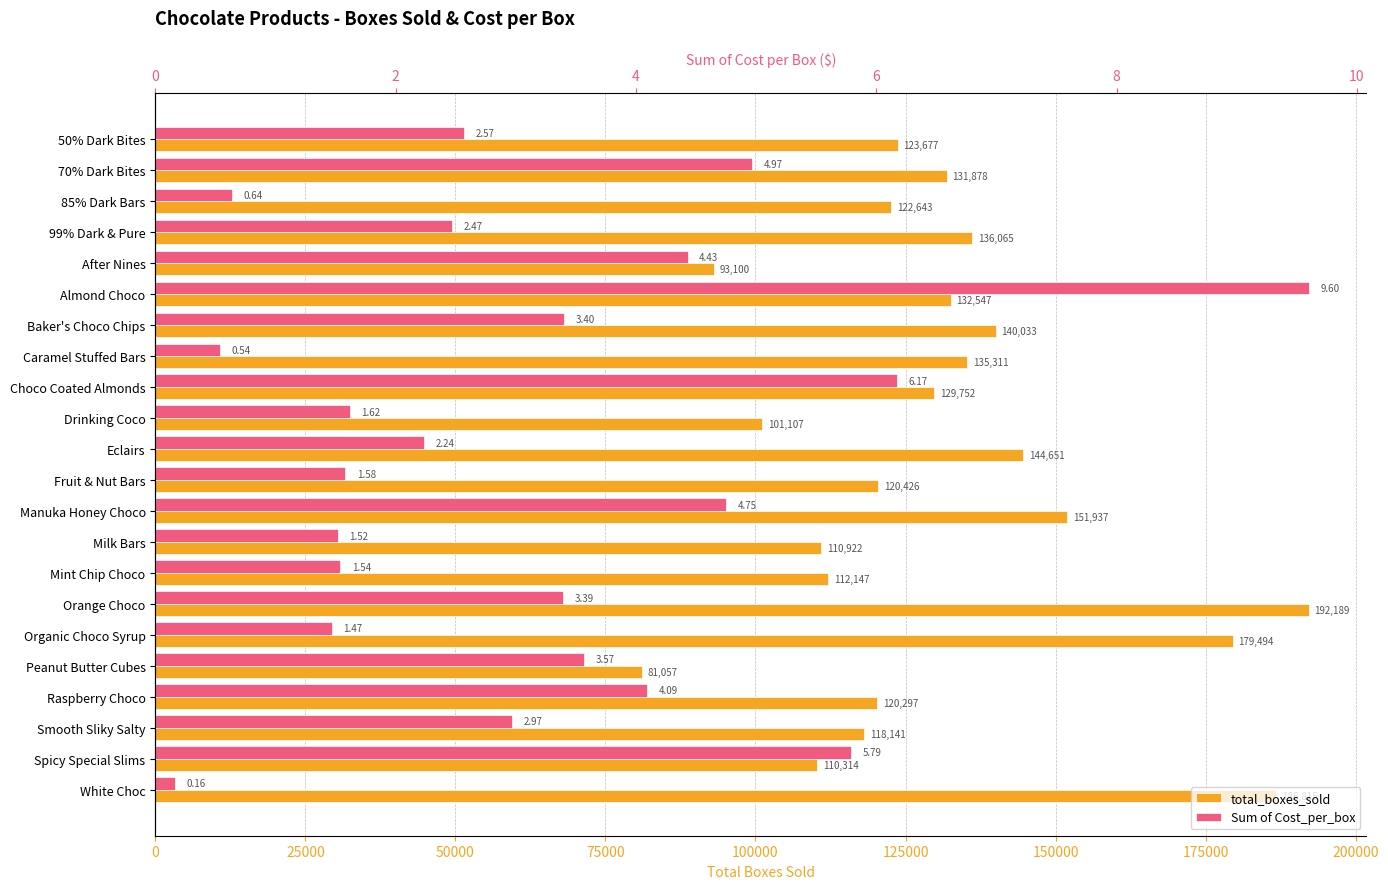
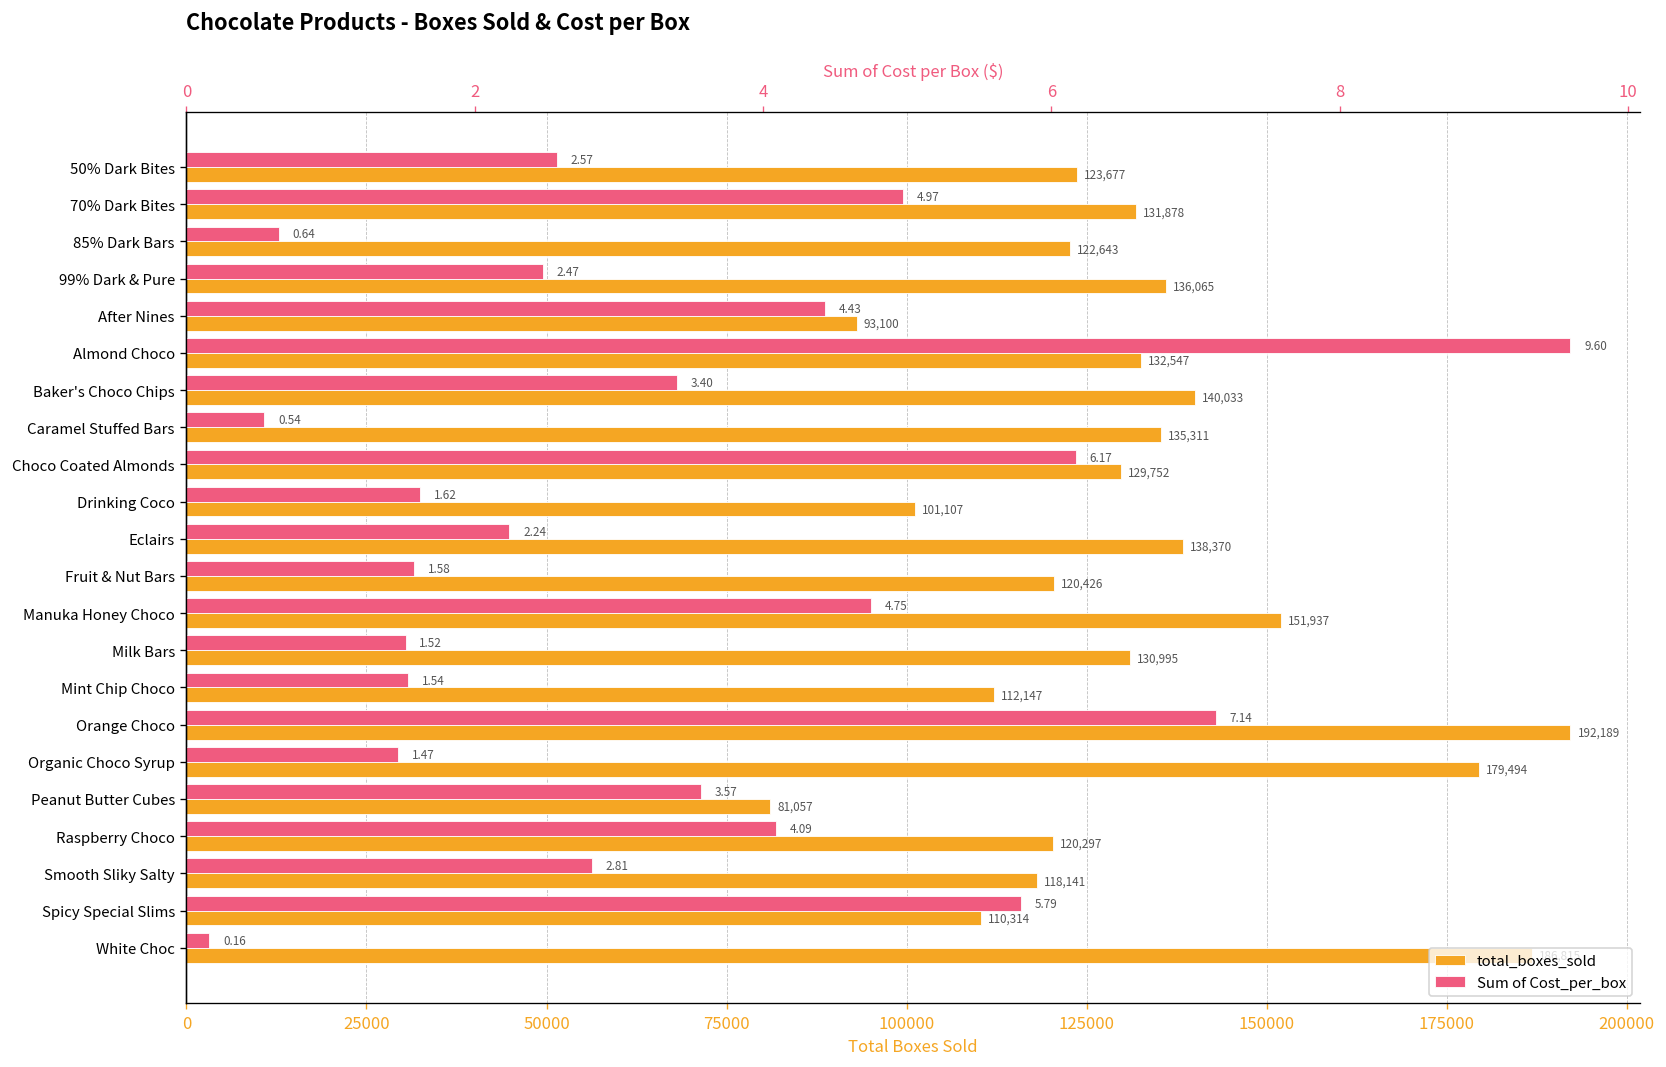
  {
    "total_boxes_sold": {
      "50% Dark Bites": "123,677",
      "70% Dark Bites": "131,878",
      "85% Dark Bars": "122,643",
      "99% Dark & Pure": "136,065",
      "After Nines": "93,100",
      "Almond Choco": "132,547",
      "Baker's Choco Chips": "140,033",
      "Caramel Stuffed Bars": "135,311",
      "Choco Coated Almonds": "129,752",
      "Drinking Coco": "101,107",
-     "Eclairs": "144,651",
+     "Eclairs": "138,370",
      "Fruit & Nut Bars": "120,426",
      "Manuka Honey Choco": "151,937",
-     "Milk Bars": "110,922",
+     "Milk Bars": "130,995",
      "Mint Chip Choco": "112,147",
      "Orange Choco": "192,189",
      "Organic Choco Syrup": "179,494",
      "Peanut Butter Cubes": "81,057",
      "Raspberry Choco": "120,297",
      "Smooth Sliky Salty": "118,141",
      "Spicy Special Slims": "110,314"
    },
    "Sum of Cost_per_box": {
      "50% Dark Bites": "2.57",
      "70% Dark Bites": "4.97",
      "85% Dark Bars": "0.64",
      "99% Dark & Pure": "2.47",
      "After Nines": "4.43",
      "Almond Choco": "9.60",
      "Baker's Choco Chips": "3.40",
      "Caramel Stuffed Bars": "0.54",
      "Choco Coated Almonds": "6.17",
      "Drinking Coco": "1.62",
      "Eclairs": "2.24",
      "Fruit & Nut Bars": "1.58",
      "Manuka Honey Choco": "4.75",
      "Milk Bars": "1.52",
      "Mint Chip Choco": "1.54",
-     "Orange Choco": "3.39",
+     "Orange Choco": "7.14",
      "Organic Choco Syrup": "1.47",
      "Peanut Butter Cubes": "3.57",
      "Raspberry Choco": "4.09",
-     "Smooth Sliky Salty": "2.97",
+     "Smooth Sliky Salty": "2.81",
      "Spicy Special Slims": "5.79",
      "White Choc": "0.16"
    }
  }
